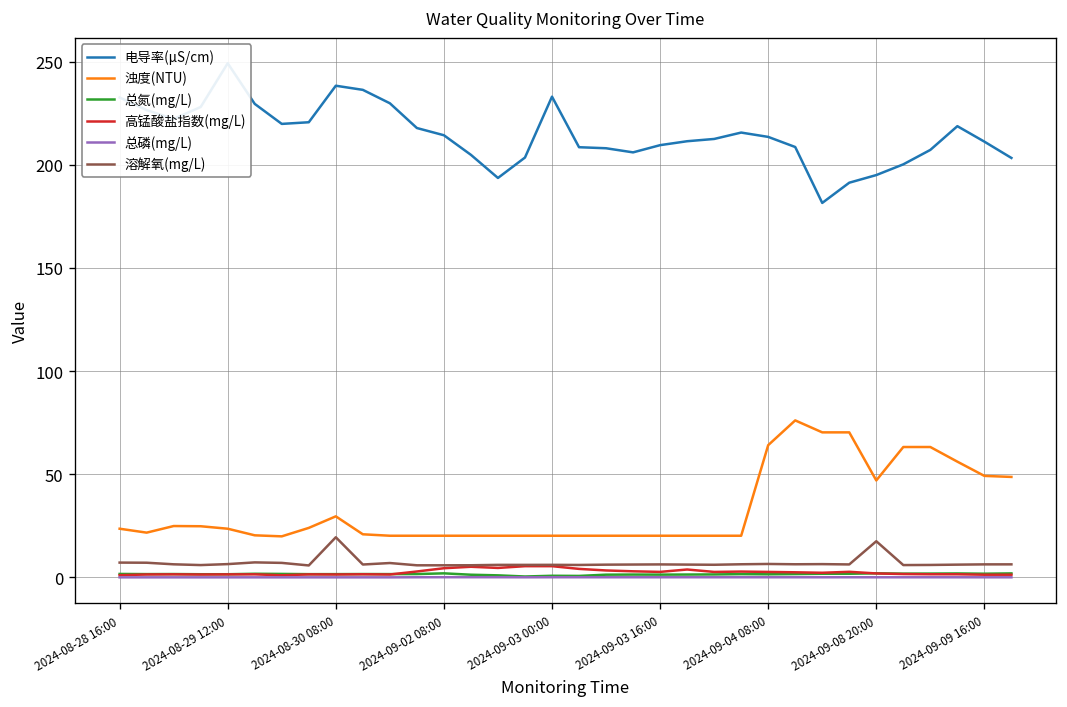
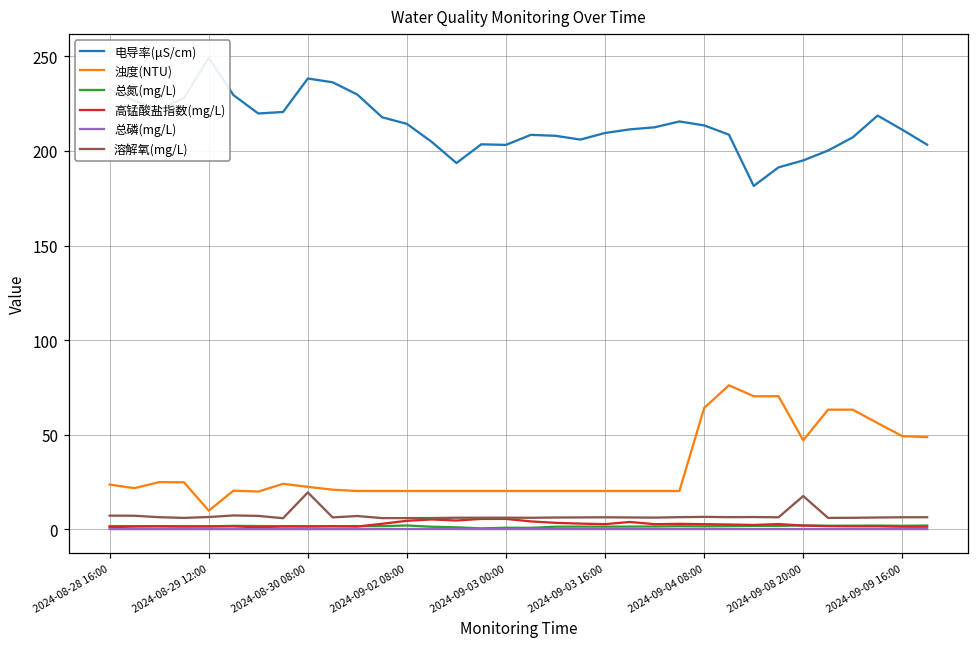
  {
    "电导率(μS/cm)": {
      "2024-08-30 08:00": 238,
      "2024-09-02 08:00": 214,
-     "2024-09-03 00:00": 233,
+     "2024-09-03 00:00": 203,
      "2024-09-03 16:00": 210,
      "2024-09-04 08:00": 214,
      "2024-09-08 20:00": 195,
      "2024-09-09 16:00": 211
    },
    "浊度(NTU)": {
      "2024-08-28 16:00": 24,
-     "2024-08-29 12:00": 24,
-     "2024-08-30 08:00": 30,
+     "2024-08-29 12:00": 10,
+     "2024-08-30 08:00": 22,
      "2024-09-02 08:00": 20,
      "2024-09-03 00:00": 20,
      "2024-09-03 16:00": 20,
      "2024-09-04 08:00": 64,
      "2024-09-08 20:00": 47,
      "2024-09-09 16:00": 49
    },
    "总氮(mg/L)": {
      "2024-09-02 08:00": 2
    },
    "总磷(mg/L)": {
      "2024-09-02 08:00": 0,
      "2024-09-08 20:00": 0
    },
    "溶解氧(mg/L)": {
      "2024-08-28 16:00": 7,
      "2024-08-29 12:00": 6,
      "2024-08-30 08:00": 19,
      "2024-09-03 16:00": 6,
      "2024-09-04 08:00": 7,
      "2024-09-08 20:00": 18,
      "2024-09-09 16:00": 6
    }
  }
